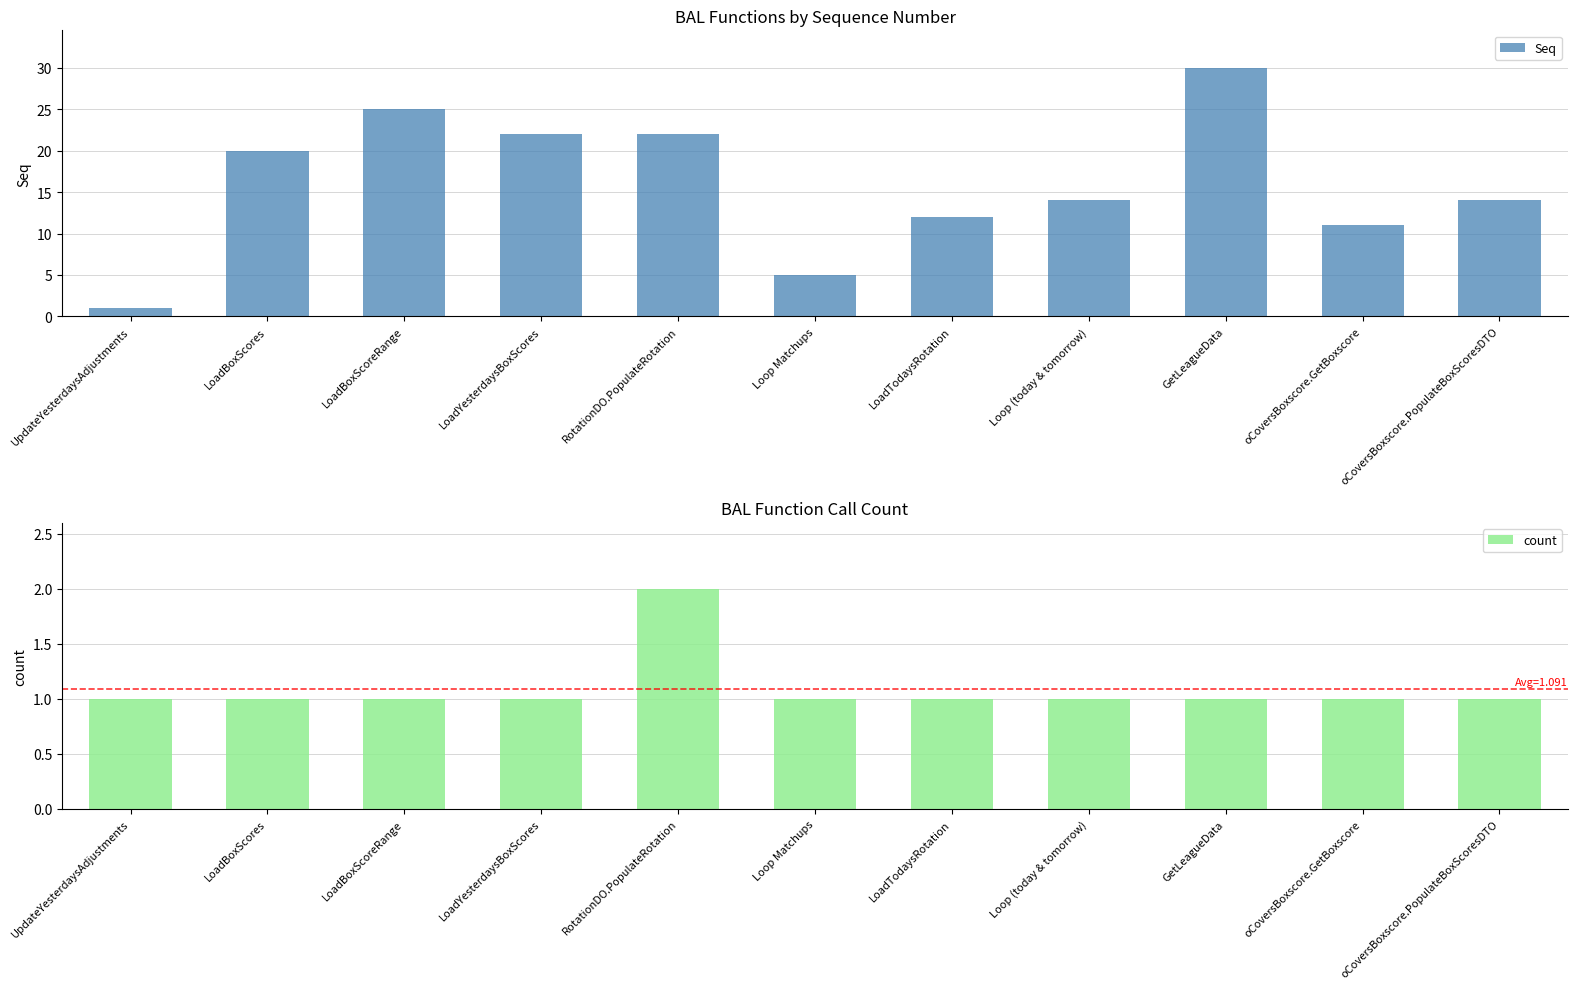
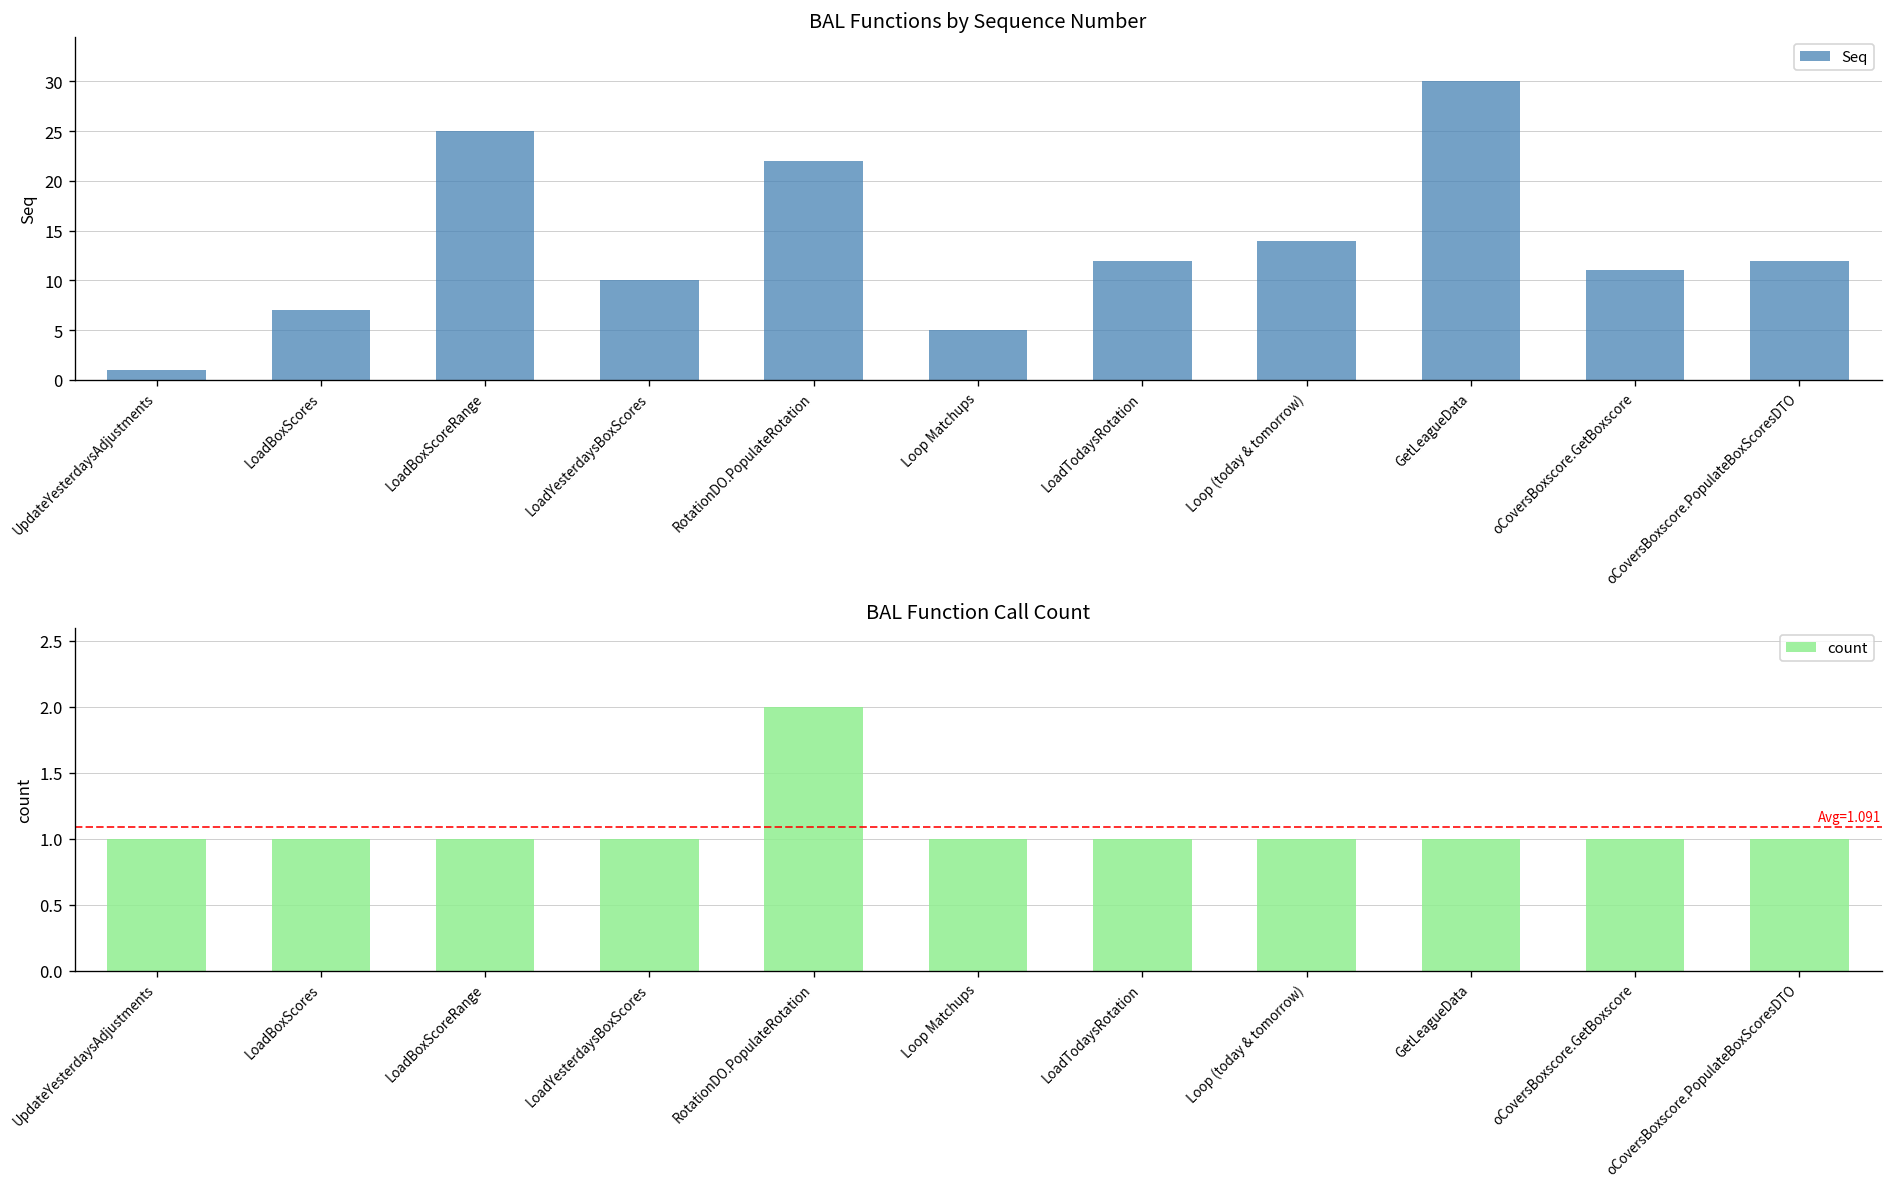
  {
    "BAL Functions by Sequence Number": {
      "UpdateYesterdaysAdjustments": 1,
-     "LoadBoxScores": 20,
+     "LoadBoxScores": 7,
      "LoadBoxScoreRange": 25,
-     "LoadYesterdaysBoxScores": 22,
+     "LoadYesterdaysBoxScores": 10,
      "RotationDO.PopulateRotation": 22,
      "Loop Matchups": 5,
      "LoadTodaysRotation": 12,
      "Loop (today & tomorrow)": 14,
      "GetLeagueData": 30,
      "oCoversBoxscore.GetBoxscore": 11,
-     "oCoversBoxscore.PopulateBoxScoresDTO": 14
+     "oCoversBoxscore.PopulateBoxScoresDTO": 12
    },
    "BAL Function Call Count": {
      "UpdateYesterdaysAdjustments": 1.00,
      "LoadBoxScores": 1.00,
      "LoadBoxScoreRange": 1.00,
      "LoadYesterdaysBoxScores": 1.00,
      "RotationDO.PopulateRotation": 2.00,
      "Loop Matchups": 1.00,
      "LoadTodaysRotation": 1.00,
      "Loop (today & tomorrow)": 1.00,
      "GetLeagueData": 1.00,
      "oCoversBoxscore.GetBoxscore": 1.00
    }
  }
